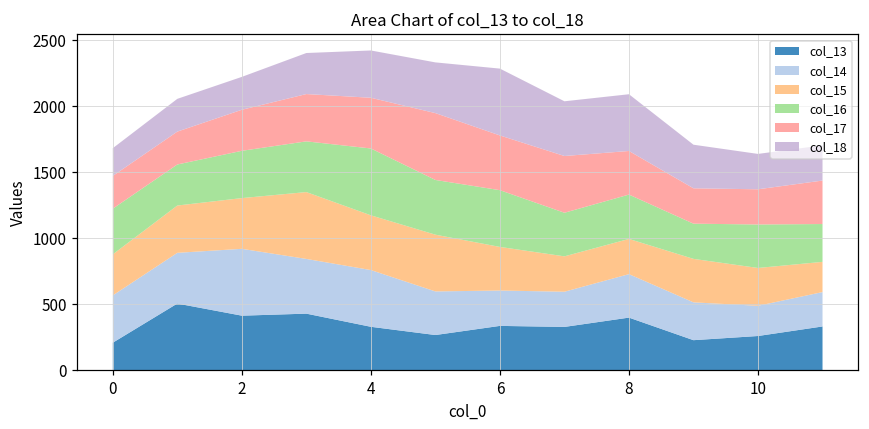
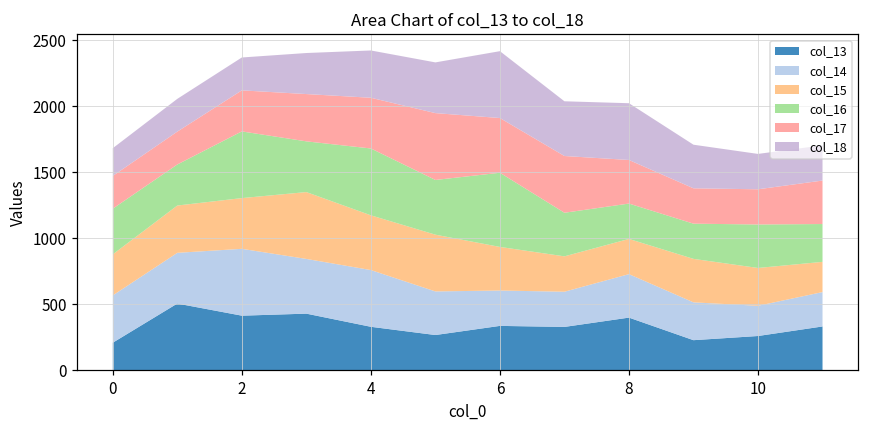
  {
    "col_13": {
      "0": 210,
      "2": 410,
      "4": 330,
      "6": 340,
      "8": 400,
      "10": 260
    },
    "col_16": {
      "0": 350,
-     "2": 360,
+     "2": 510,
      "4": 510,
-     "6": 430,
-     "8": 340,
+     "6": 560,
+     "8": 270,
      "10": 330
    }
  }
